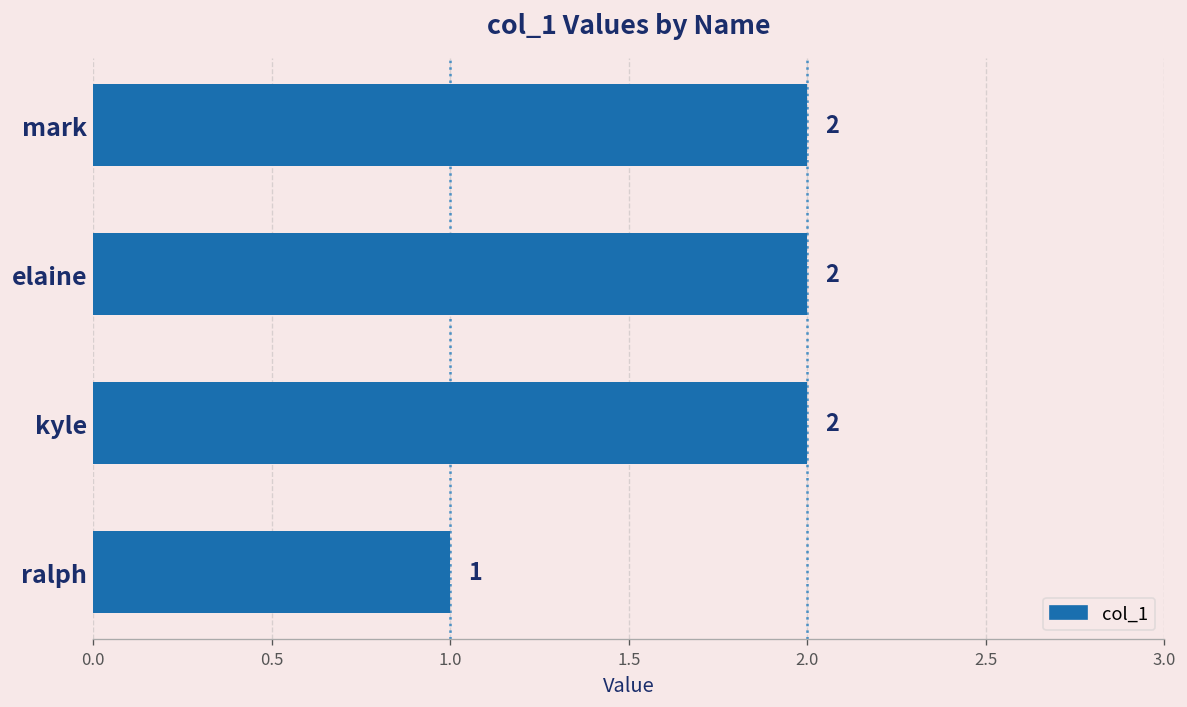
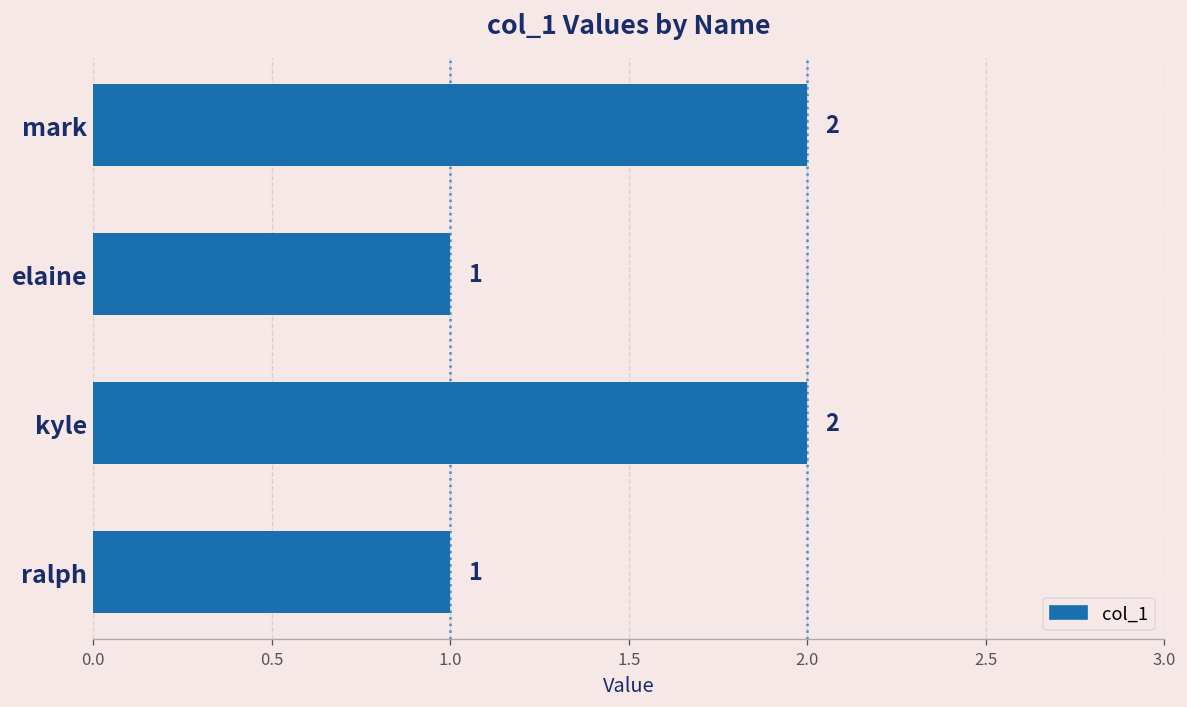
  {
    "mark": 2,
-   "elaine": 2,
+   "elaine": 1,
    "kyle": 2,
    "ralph": 1
  }
